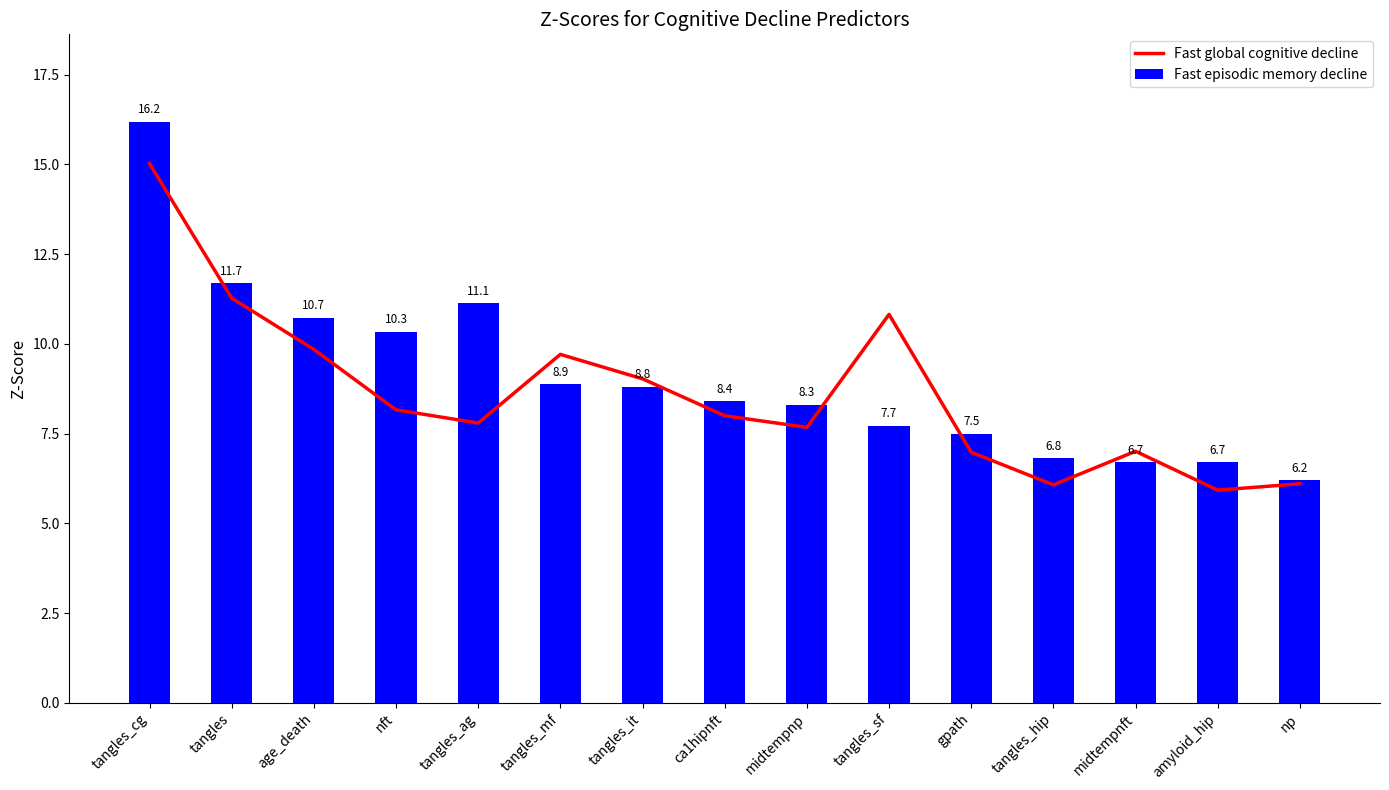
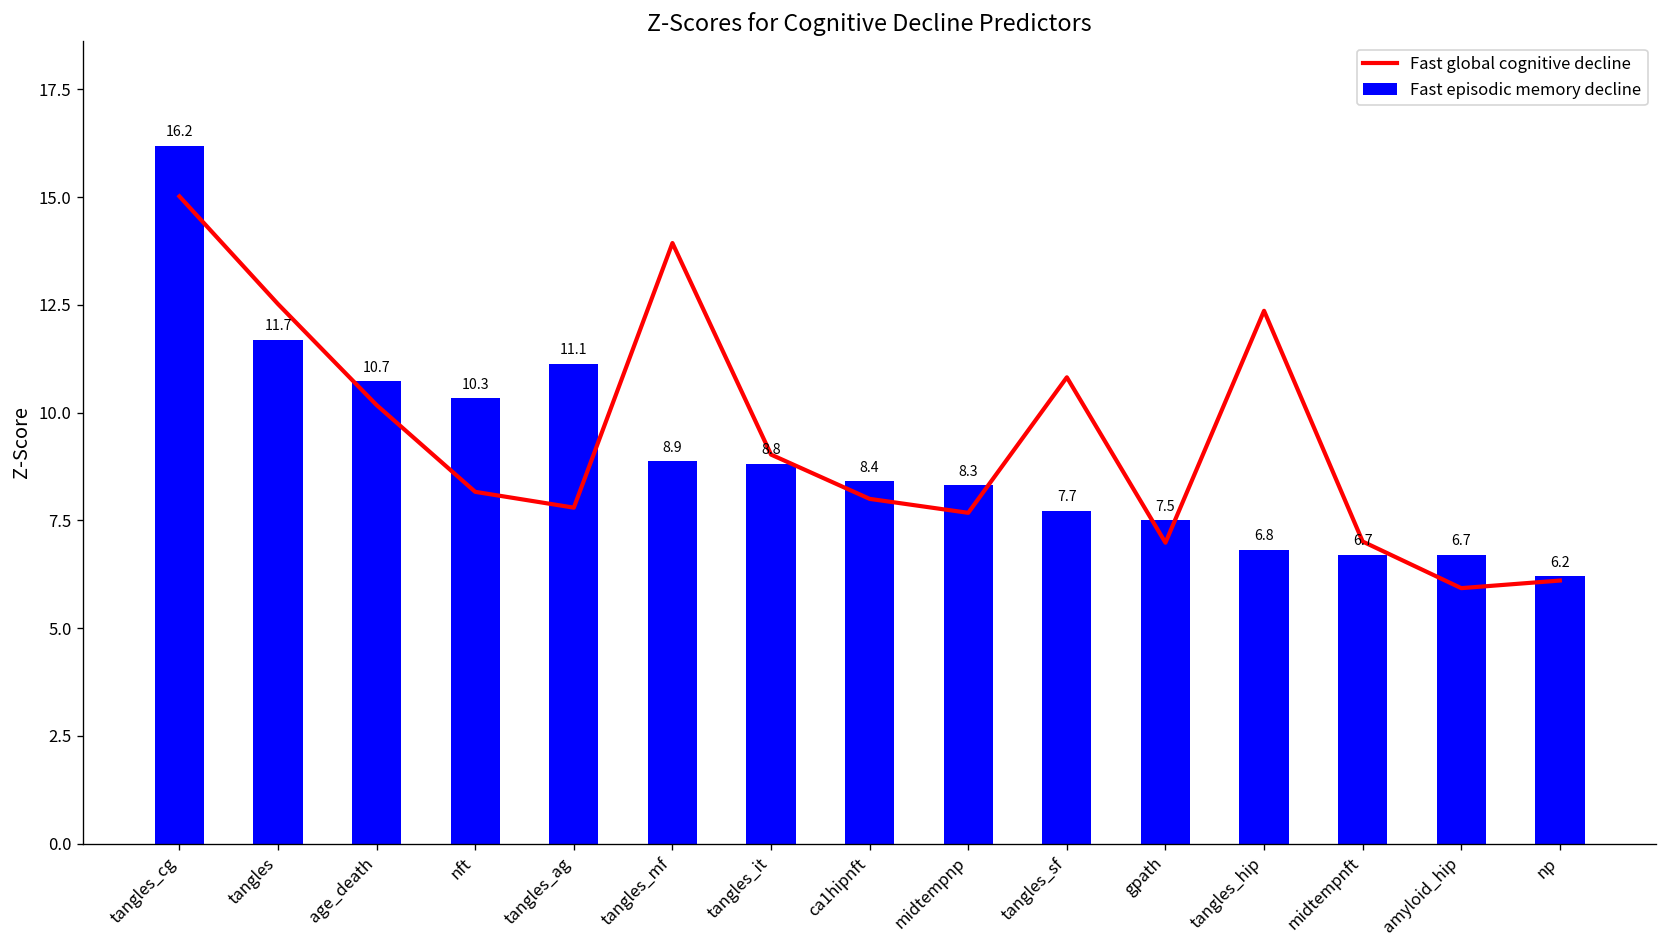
  {
    "Fast global cognitive decline": {
      "tangles_cg": 15.0,
-     "tangles": 11.3,
-     "age_death": 9.8,
+     "tangles": 12.5,
+     "age_death": 10.2,
      "nft": 8.2,
      "tangles_ag": 7.8,
-     "tangles_mf": 9.7,
+     "tangles_mf": 13.9,
      "ca1hipnft": 8.0,
      "midtempnp": 7.7,
      "tangles_sf": 10.8,
      "gpath": 7.0,
-     "tangles_hip": 6.1,
+     "tangles_hip": 12.4,
      "amyloid_hip": 5.9,
      "np": 6.1
    },
    "Fast episodic memory decline": {
      "tangles_cg": 16.2,
      "tangles": 11.7,
      "age_death": 10.7,
      "nft": 10.3,
      "tangles_ag": 11.1,
      "tangles_mf": 8.9,
      "ca1hipnft": 8.4,
      "midtempnp": 8.3,
      "tangles_sf": 7.7,
      "gpath": 7.5,
      "tangles_hip": 6.8,
      "amyloid_hip": 6.7,
      "np": 6.2
    }
  }
